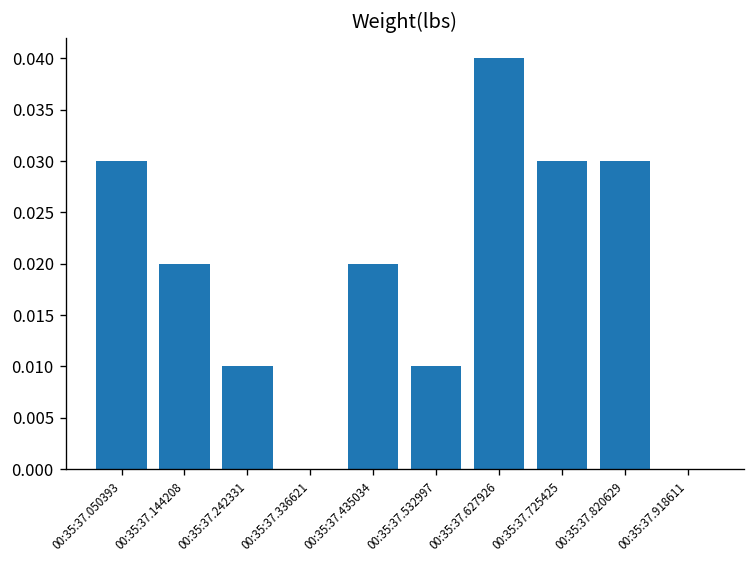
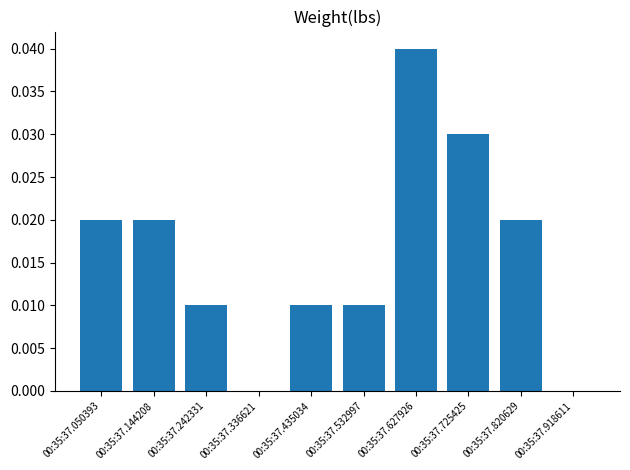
  {
-   "00:35:37.050393": 0.03,
+   "00:35:37.050393": 0.02,
    "00:35:37.144208": 0.02,
    "00:35:37.242331": 0.01,
    "00:35:37.336621": 0.00,
-   "00:35:37.435034": 0.02,
+   "00:35:37.435034": 0.01,
    "00:35:37.532997": 0.01,
    "00:35:37.627926": 0.04,
    "00:35:37.725425": 0.03,
-   "00:35:37.820629": 0.03,
+   "00:35:37.820629": 0.02,
    "00:35:37.918611": 0.00
  }
